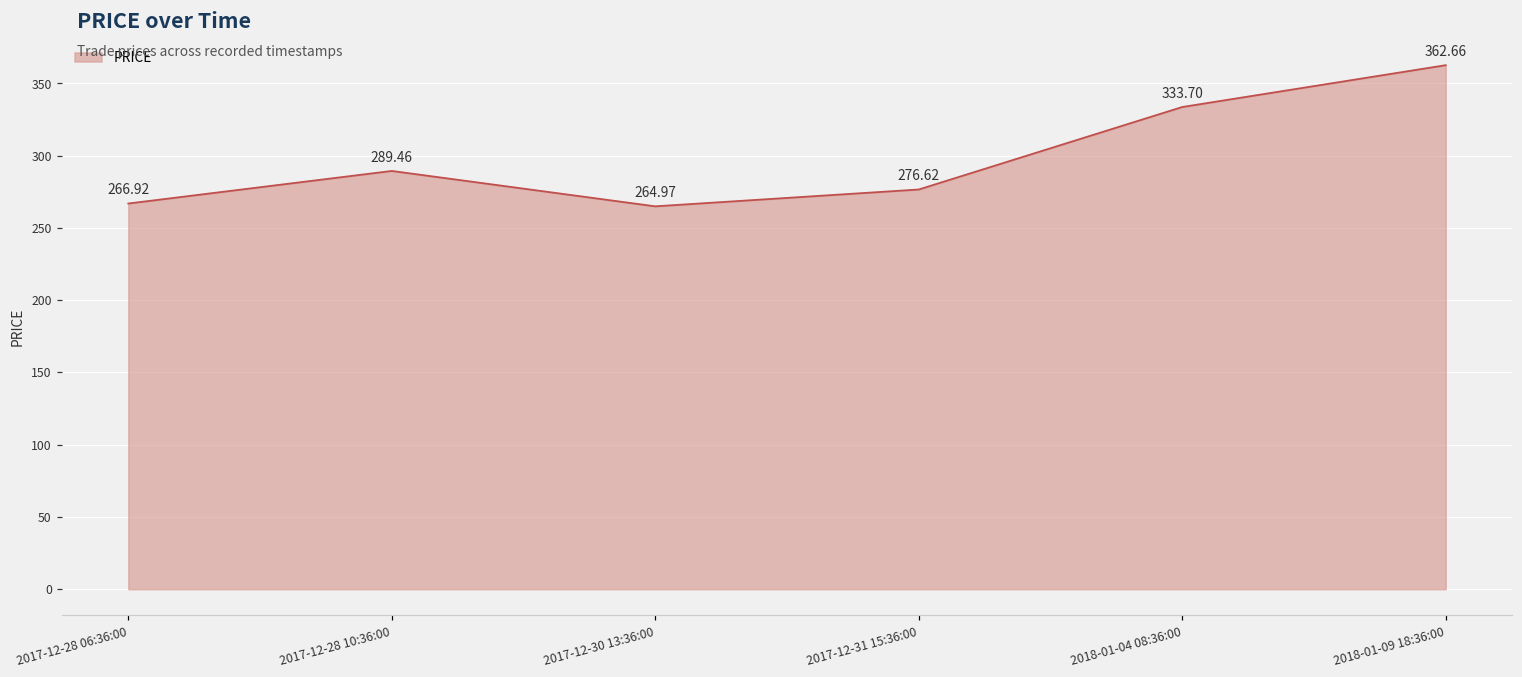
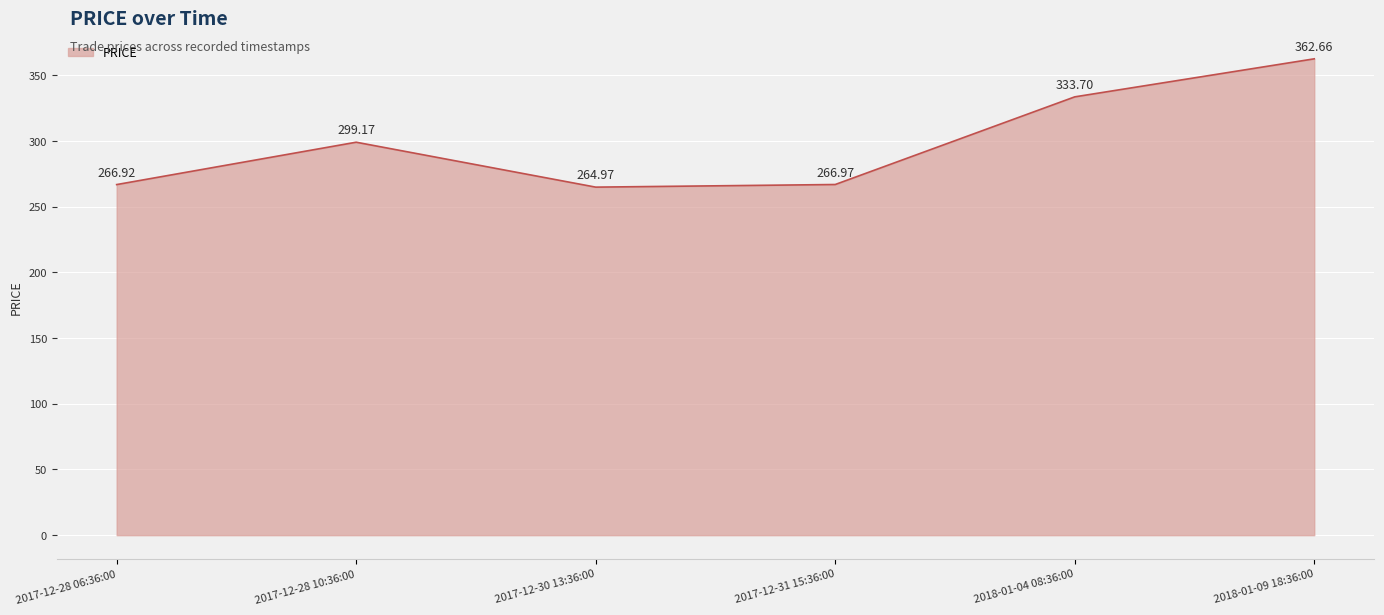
  {
    "2017-12-28 06:36:00": 266.92,
-   "2017-12-28 10:36:00": 289.46,
+   "2017-12-28 10:36:00": 299.17,
    "2017-12-30 13:36:00": 264.97,
-   "2017-12-31 15:36:00": 276.62,
+   "2017-12-31 15:36:00": 266.97,
    "2018-01-04 08:36:00": 333.70,
    "2018-01-09 18:36:00": 362.66
  }
